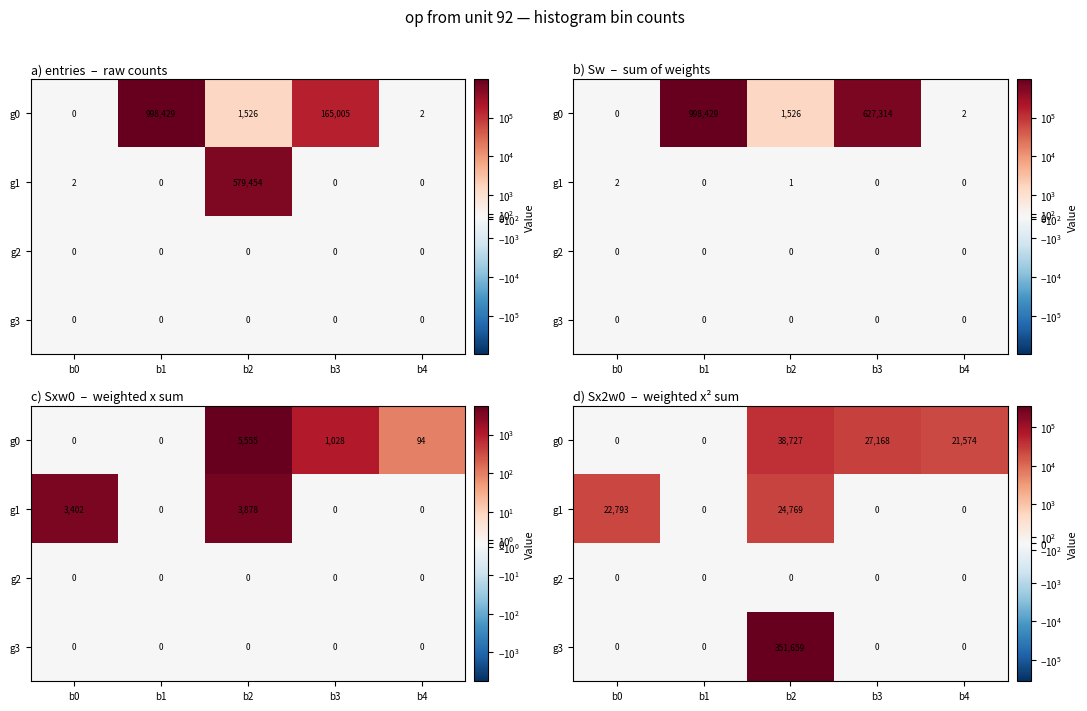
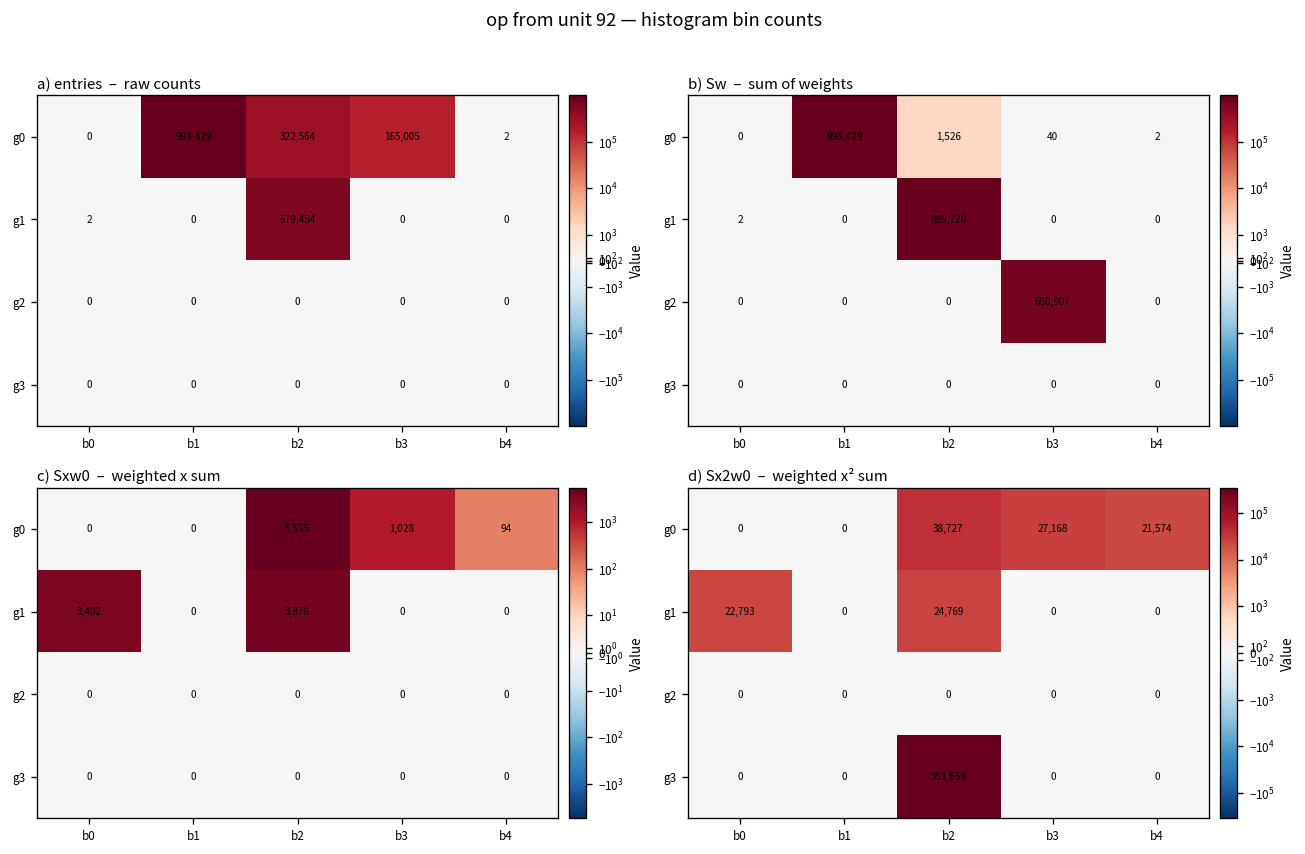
  {
    "a) entries – raw counts": {
      "g0": {
        "b0": "0",
        "b1": "998,429",
-       "b2": "1,526",
+       "b2": "322,564",
        "b3": "165,005",
        "b4": "2"
      },
      "g1": {
        "b0": "2",
        "b1": "0",
        "b2": "579,454",
        "b3": "0",
        "b4": "0"
      },
      "g2": {
        "b0": "0",
        "b1": "0",
        "b2": "0",
        "b3": "0",
        "b4": "0"
      },
      "g3": {
        "b0": "0",
        "b1": "0",
        "b2": "0",
        "b3": "0",
        "b4": "0"
      }
    },
    "b) Sw – sum of weights": {
      "g0": {
        "b0": "0",
        "b1": "998,429",
        "b2": "1,526",
-       "b3": "627,314",
+       "b3": "40",
        "b4": "2"
      },
      "g1": {
        "b0": "2",
        "b1": "0",
-       "b2": "1",
+       "b2": "889,720",
        "b3": "0",
        "b4": "0"
      },
      "g2": {
        "b0": "0",
        "b1": "0",
        "b2": "0",
-       "b3": "0",
+       "b3": "680,907",
        "b4": "0"
      },
      "g3": {
        "b0": "0",
        "b1": "0",
        "b2": "0",
        "b3": "0",
        "b4": "0"
      }
    },
    "c) Sxw0 – weighted x sum": {
      "g0": {
        "b0": "0",
        "b1": "0",
        "b2": "5,555",
        "b3": "1,028",
        "b4": "94"
      },
      "g1": {
        "b0": "3,402",
        "b1": "0",
        "b2": "3,878",
        "b3": "0",
        "b4": "0"
      },
      "g2": {
        "b0": "0",
        "b1": "0",
        "b2": "0",
        "b3": "0",
        "b4": "0"
      },
      "g3": {
        "b0": "0",
        "b1": "0",
        "b2": "0",
        "b3": "0",
        "b4": "0"
      }
    },
    "d) Sx2w0 – weighted x² sum": {
      "g0": {
        "b0": "0",
        "b1": "0",
        "b2": "38,727",
        "b3": "27,168",
        "b4": "21,574"
      },
      "g1": {
        "b0": "22,793",
        "b1": "0",
        "b2": "24,769",
        "b3": "0",
        "b4": "0"
      },
      "g2": {
        "b0": "0",
        "b1": "0",
        "b2": "0",
        "b3": "0",
        "b4": "0"
      },
      "g3": {
        "b0": "0",
        "b1": "0",
        "b2": "351,659",
        "b3": "0",
        "b4": "0"
      }
    }
  }
